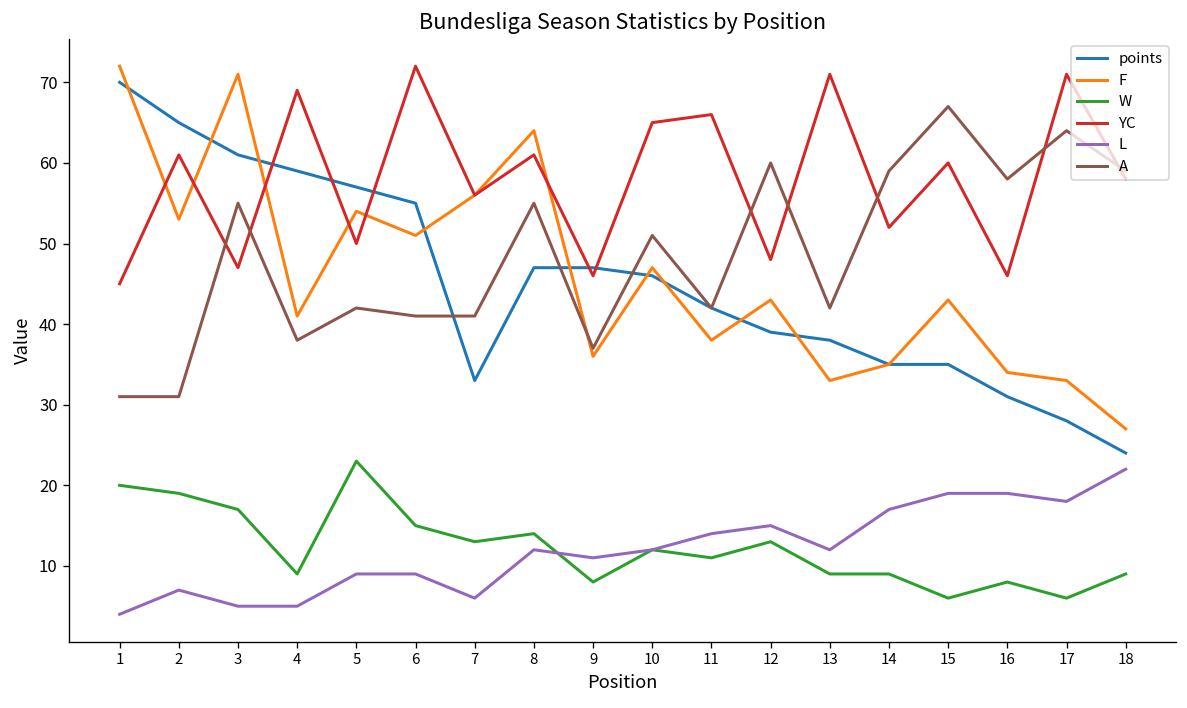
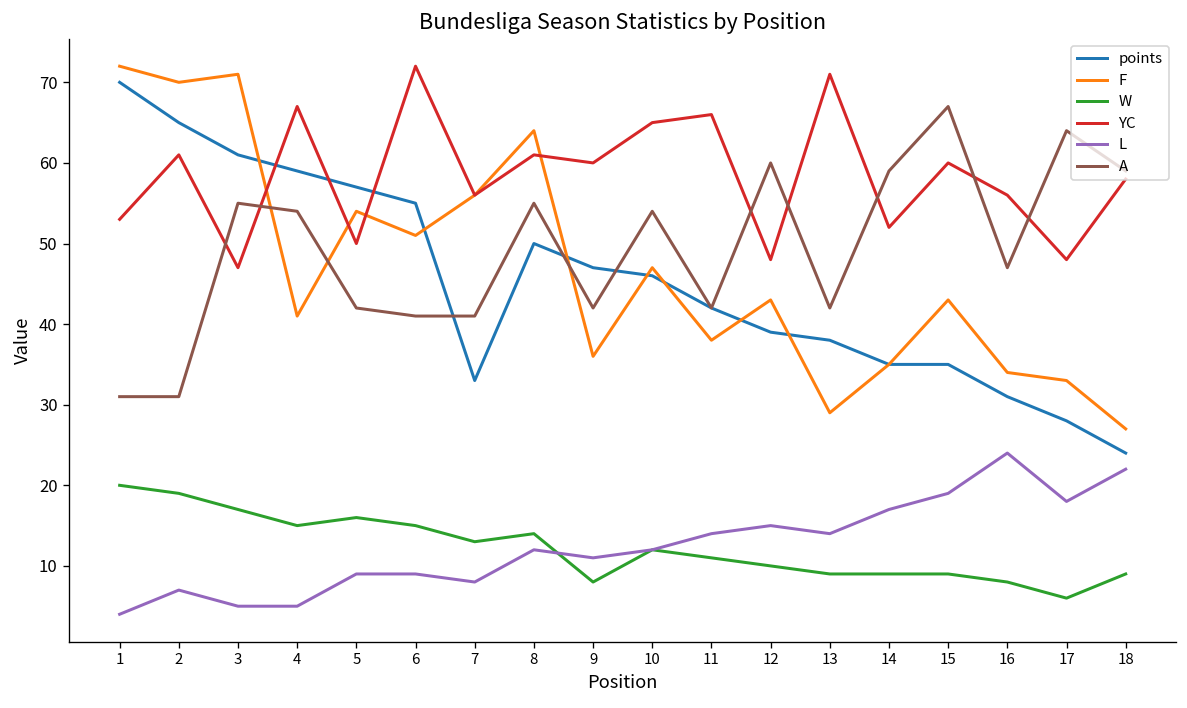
  {
    "points": {
      "1": 70,
      "2": 65,
      "3": 61,
      "4": 59,
      "5": 57,
      "6": 55,
      "7": 33,
-     "8": 47,
+     "8": 50,
      "9": 47,
      "10": 46,
      "12": 39,
      "13": 38,
      "15": 35,
      "16": 31,
      "17": 28,
      "18": 24
    },
    "F": {
      "1": 72,
-     "2": 53,
+     "2": 70,
      "3": 71,
      "4": 41,
      "5": 54,
      "6": 51,
      "8": 64,
      "9": 36,
      "10": 47,
      "11": 38,
      "12": 43,
-     "13": 33,
+     "13": 29,
      "15": 43,
      "16": 34,
      "17": 33,
      "18": 27
    },
    "W": {
      "1": 20,
      "2": 19,
      "3": 17,
-     "4": 9,
-     "5": 23,
+     "4": 15,
+     "5": 16,
      "6": 15,
      "7": 13,
      "8": 14,
      "9": 8,
      "11": 11,
-     "12": 13,
+     "12": 10,
      "13": 9,
      "14": 9,
-     "15": 6,
+     "15": 9,
      "16": 8,
      "17": 6,
      "18": 9
    },
    "YC": {
-     "1": 45,
+     "1": 53,
      "2": 61,
      "3": 47,
-     "4": 69,
+     "4": 67,
      "5": 50,
      "6": 72,
      "8": 61,
-     "9": 46,
+     "9": 60,
      "10": 65,
      "11": 66,
      "12": 48,
      "13": 71,
      "14": 52,
      "15": 60,
-     "16": 46,
-     "17": 71
+     "16": 56,
+     "17": 48
    },
    "L": {
      "1": 4,
      "2": 7,
      "3": 5,
      "4": 5,
      "5": 9,
      "6": 9,
-     "7": 6,
+     "7": 8,
      "8": 12,
      "9": 11,
      "11": 14,
      "12": 15,
-     "13": 12,
+     "13": 14,
      "14": 17,
      "15": 19,
-     "16": 19,
+     "16": 24,
      "17": 18,
      "18": 22
    },
    "A": {
      "1": 31,
      "2": 31,
      "3": 55,
-     "4": 38,
+     "4": 54,
      "5": 42,
      "6": 41,
      "7": 41,
      "8": 55,
-     "9": 37,
-     "10": 51,
+     "9": 42,
+     "10": 54,
      "12": 60,
      "13": 42,
      "14": 59,
      "15": 67,
-     "16": 58,
+     "16": 47,
      "17": 64
    }
  }
